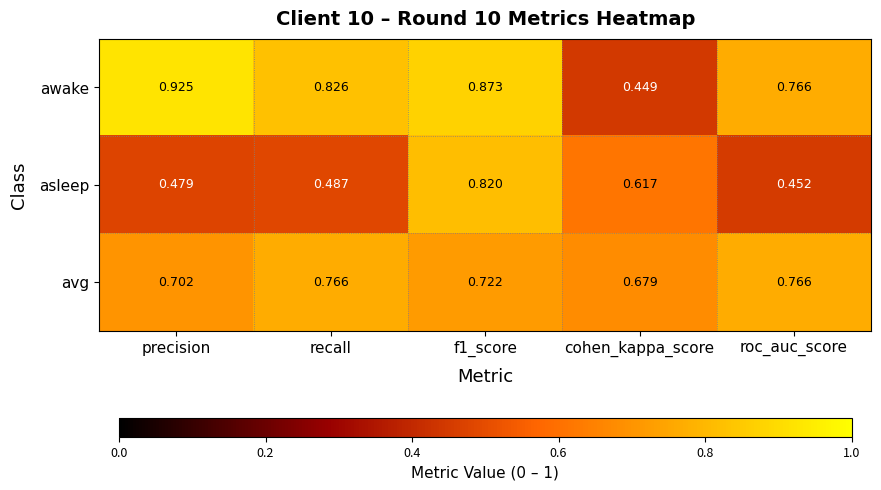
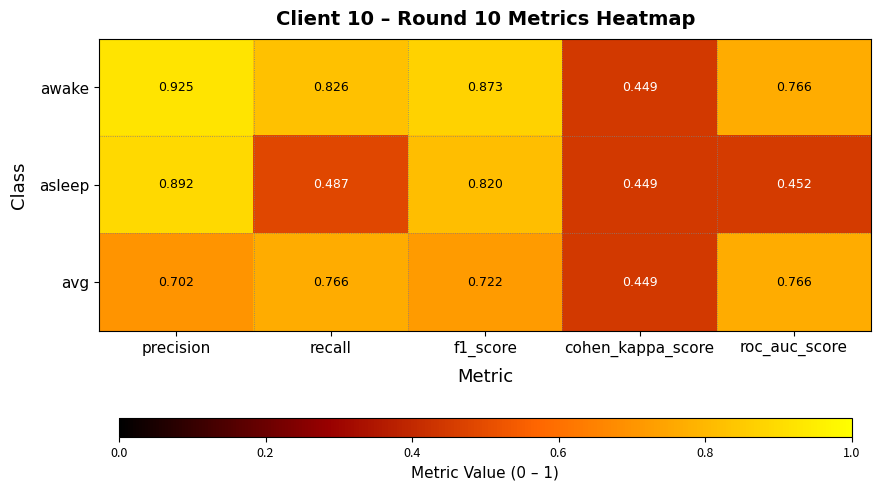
  {
    "awake": {
      "precision": 0.925,
      "recall": 0.826,
      "f1_score": 0.873,
      "cohen_kappa_score": 0.449,
      "roc_auc_score": 0.766
    },
    "asleep": {
-     "precision": 0.479,
+     "precision": 0.892,
      "recall": 0.487,
      "f1_score": 0.820,
-     "cohen_kappa_score": 0.617,
+     "cohen_kappa_score": 0.449,
      "roc_auc_score": 0.452
    },
    "avg": {
      "precision": 0.702,
      "recall": 0.766,
      "f1_score": 0.722,
-     "cohen_kappa_score": 0.679,
+     "cohen_kappa_score": 0.449,
      "roc_auc_score": 0.766
    }
  }
